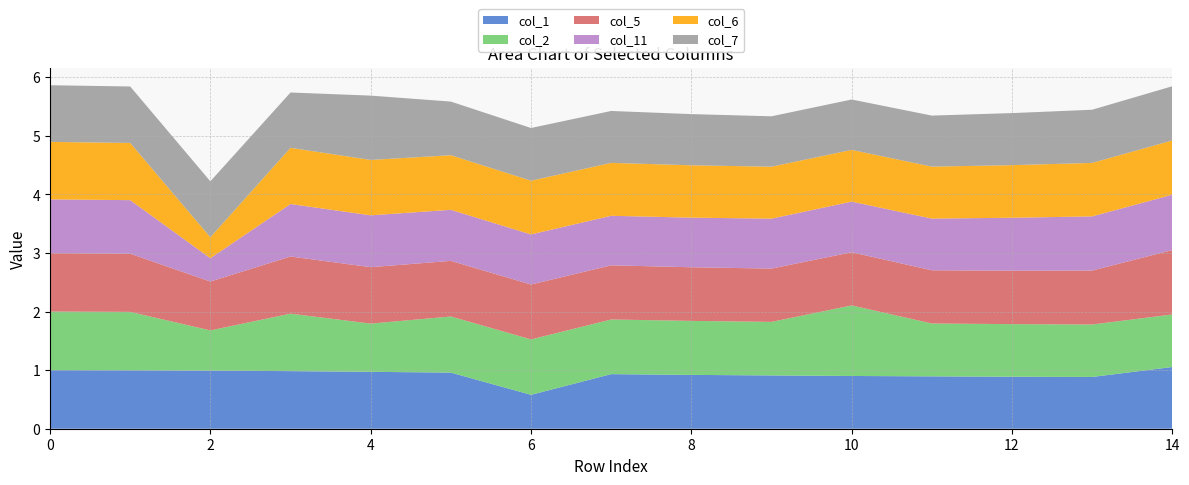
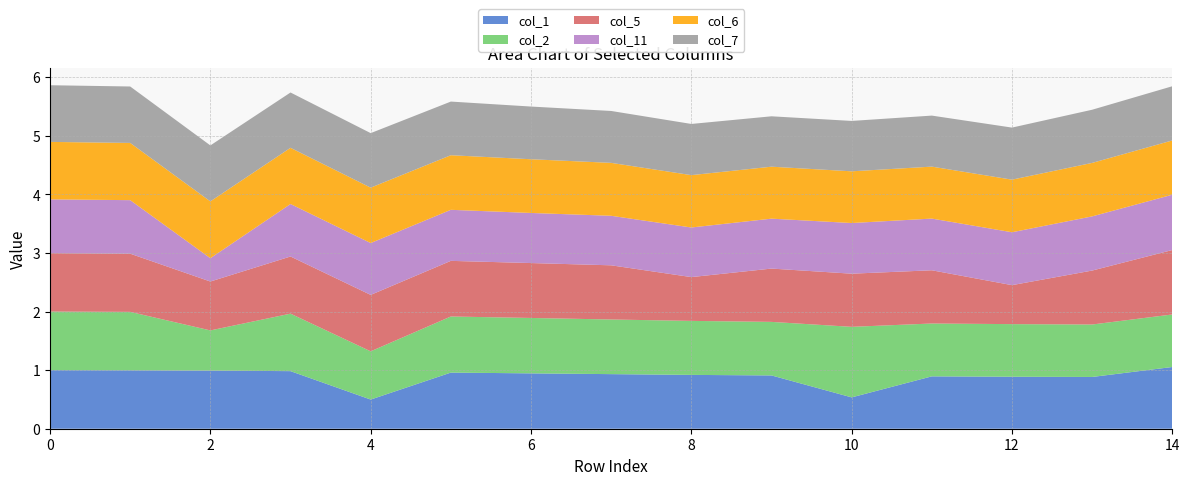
  {
    "col_1": {
      "0": 1.0,
      "2": 1.0,
-     "4": 1.0,
-     "6": 0.6,
+     "4": 0.5,
+     "6": 0.9,
      "8": 0.9,
-     "10": 0.9,
+     "10": 0.5,
      "12": 0.9,
      "14": 1.1
    },
    "col_2": {
      "0": 1.0,
      "2": 0.7,
      "4": 0.8,
      "6": 0.9,
      "8": 0.9,
      "10": 1.2,
      "12": 0.9,
      "14": 0.9
    },
    "col_5": {
      "0": 1.0,
      "2": 0.8,
      "4": 1.0,
      "6": 0.9,
-     "8": 0.9,
+     "8": 0.7,
      "10": 0.9,
-     "12": 0.9,
+     "12": 0.7,
      "14": 1.1
    },
    "col_11": {
      "0": 0.9,
      "2": 0.4,
      "4": 0.9,
      "6": 0.9,
      "8": 0.8,
      "10": 0.9,
      "12": 0.9,
      "14": 0.9
    },
    "col_6": {
      "0": 1.0,
-     "2": 0.4,
+     "2": 1.0,
      "4": 0.9,
      "6": 0.9,
      "8": 0.9,
      "10": 0.9,
      "12": 0.9,
      "14": 0.9
    },
    "col_7": {
      "0": 1.0,
      "2": 1.0,
-     "4": 1.1,
+     "4": 0.9,
      "6": 0.9,
      "8": 0.9,
      "10": 0.9,
      "12": 0.9,
      "14": 0.9
    }
  }
